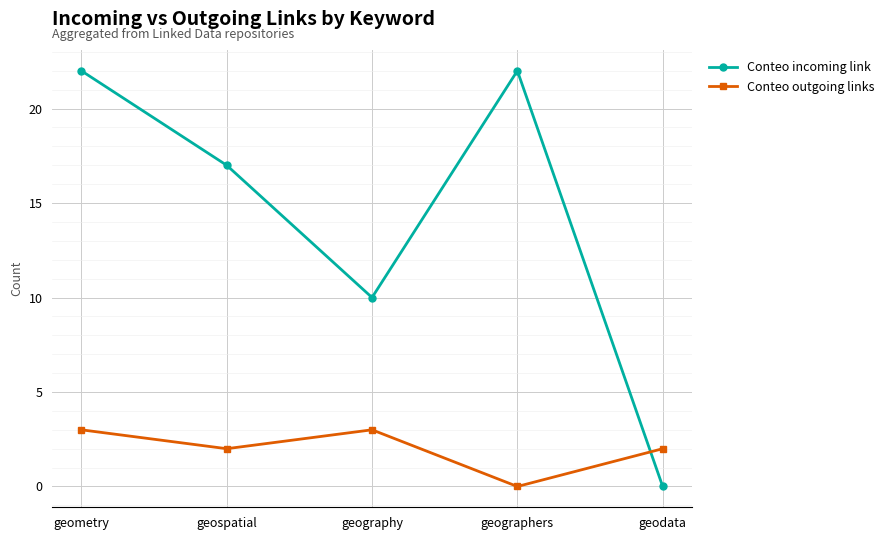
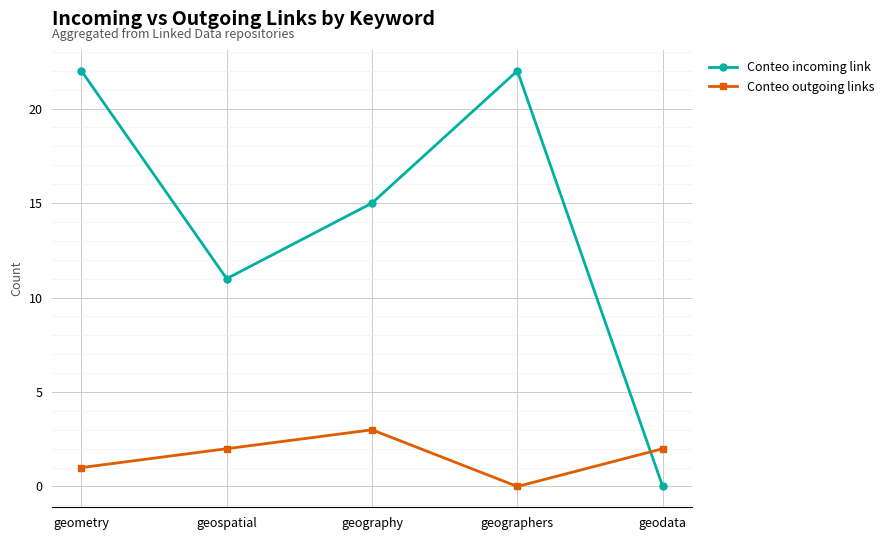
  {
    "Conteo incoming link": {
      "geometry": 22,
-     "geospatial": 17,
-     "geography": 10,
+     "geospatial": 11,
+     "geography": 15,
      "geographers": 22,
      "geodata": 0
    },
    "Conteo outgoing links": {
-     "geometry": 3,
+     "geometry": 1,
      "geospatial": 2,
      "geography": 3,
      "geographers": 0,
      "geodata": 2
    }
  }
